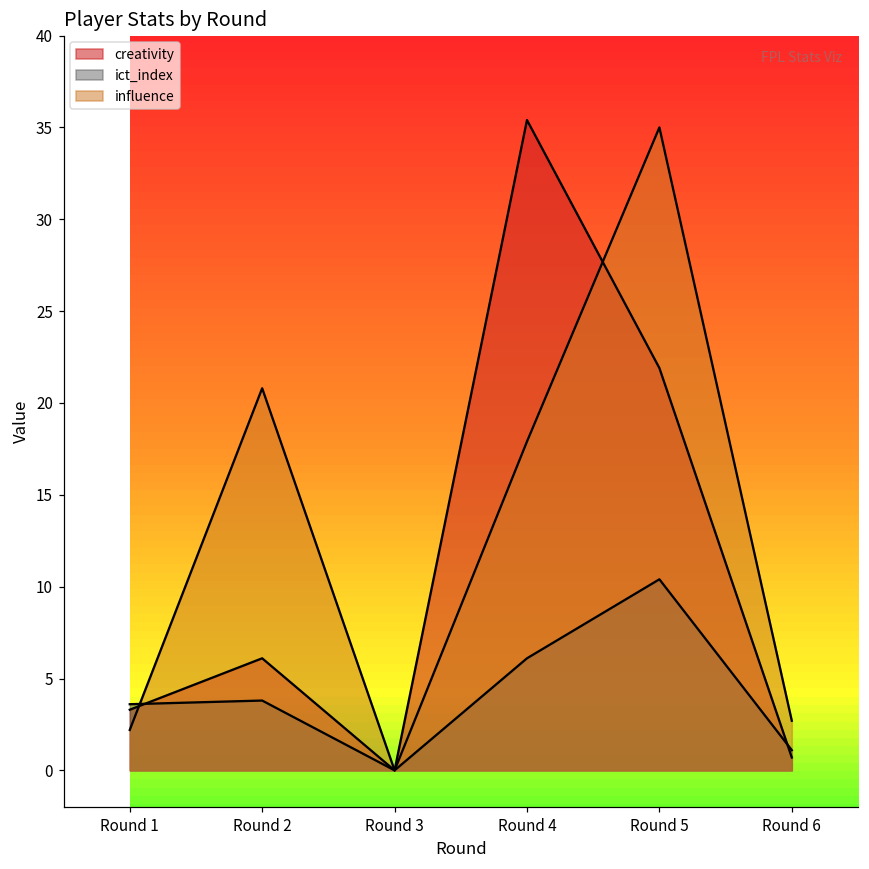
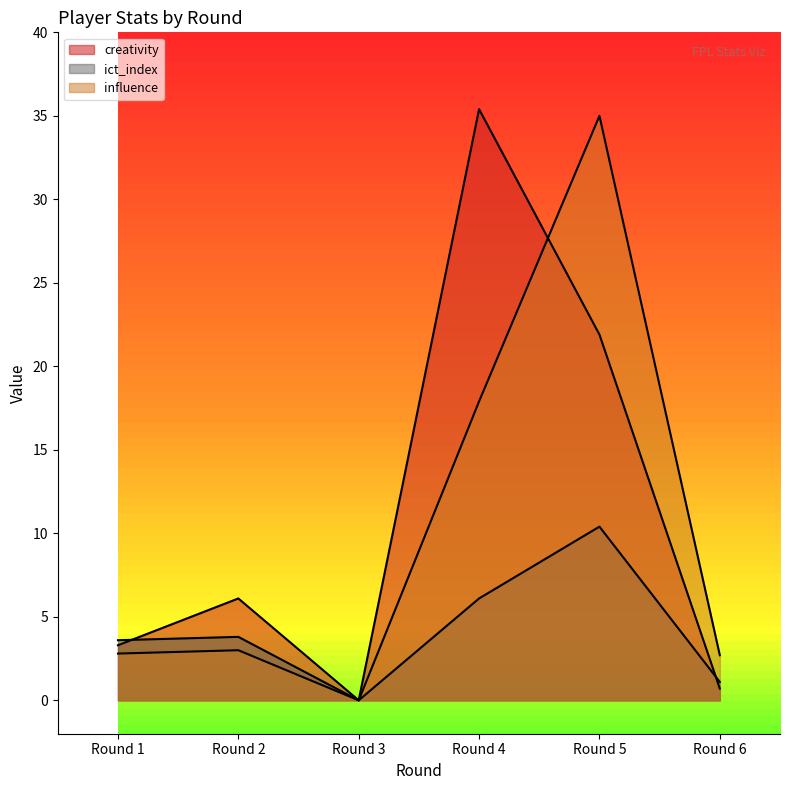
  {
    "creativity": {
      "Round 1": 3.3,
      "Round 2": 6.1,
      "Round 4": 35.4,
      "Round 5": 21.9,
      "Round 6": 0.7
    },
    "ict_index": {
      "Round 1": 3.6,
      "Round 2": 3.8,
      "Round 4": 6.1,
      "Round 5": 10.4,
      "Round 6": 1.1
    },
    "influence": {
-     "Round 1": 2.2,
-     "Round 2": 20.8,
+     "Round 1": 2.8,
+     "Round 2": 3.0,
      "Round 4": 17.9,
      "Round 5": 35.0,
      "Round 6": 2.7
    }
  }
